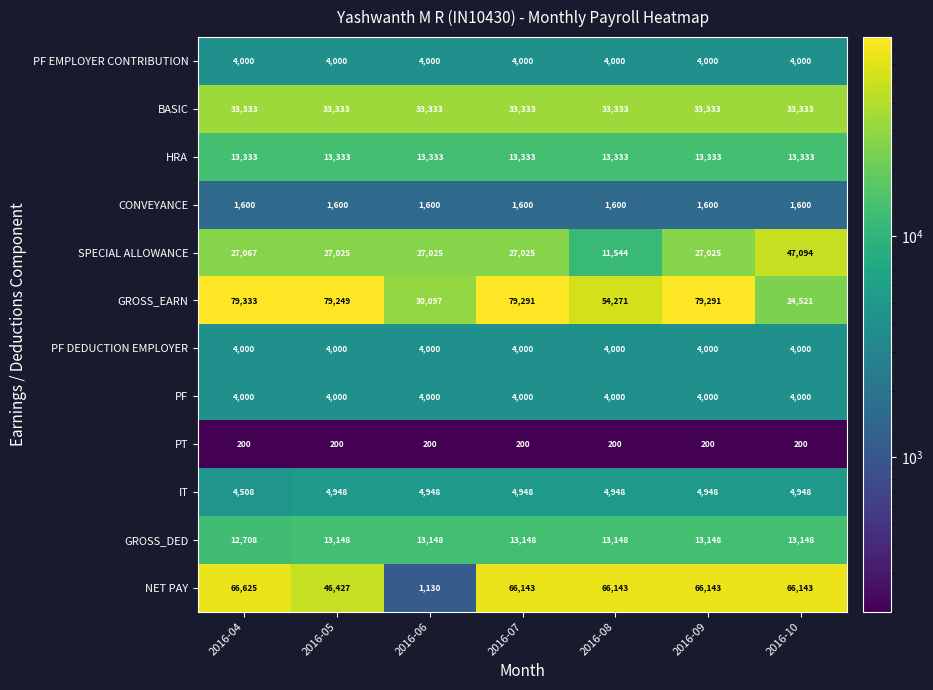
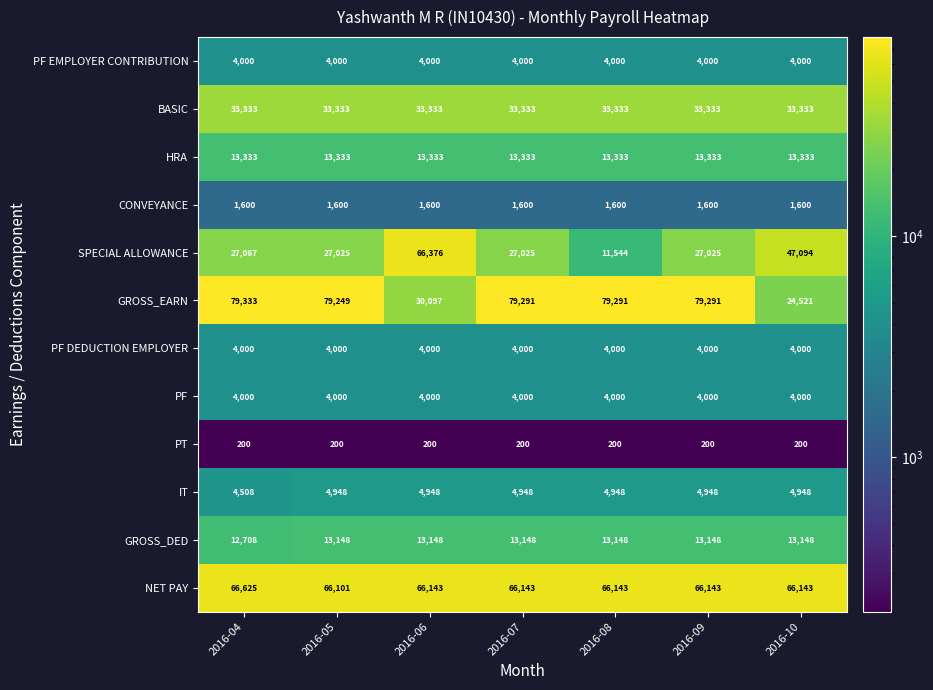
  {
    "PF EMPLOYER CONTRIBUTION": {
      "2016-04": "4,000",
      "2016-05": "4,000",
      "2016-06": "4,000",
      "2016-07": "4,000",
      "2016-08": "4,000",
      "2016-09": "4,000",
      "2016-10": "4,000"
    },
    "BASIC": {
      "2016-04": "33,333",
      "2016-05": "33,333",
      "2016-06": "33,333",
      "2016-07": "33,333",
      "2016-08": "33,333",
      "2016-09": "33,333",
      "2016-10": "33,333"
    },
    "HRA": {
      "2016-04": "13,333",
      "2016-05": "13,333",
      "2016-06": "13,333",
      "2016-07": "13,333",
      "2016-08": "13,333",
      "2016-09": "13,333",
      "2016-10": "13,333"
    },
    "CONVEYANCE": {
      "2016-04": "1,600",
      "2016-05": "1,600",
      "2016-06": "1,600",
      "2016-07": "1,600",
      "2016-08": "1,600",
      "2016-09": "1,600",
      "2016-10": "1,600"
    },
    "SPECIAL ALLOWANCE": {
      "2016-04": "27,067",
      "2016-05": "27,025",
-     "2016-06": "27,025",
+     "2016-06": "66,376",
      "2016-07": "27,025",
      "2016-08": "11,544",
      "2016-09": "27,025",
      "2016-10": "47,094"
    },
    "GROSS_EARN": {
      "2016-04": "79,333",
      "2016-05": "79,249",
      "2016-06": "30,097",
      "2016-07": "79,291",
-     "2016-08": "54,271",
+     "2016-08": "79,291",
      "2016-09": "79,291",
      "2016-10": "24,521"
    },
    "PF DEDUCTION EMPLOYER": {
      "2016-04": "4,000",
      "2016-05": "4,000",
      "2016-06": "4,000",
      "2016-07": "4,000",
      "2016-08": "4,000",
      "2016-09": "4,000",
      "2016-10": "4,000"
    },
    "PF": {
      "2016-04": "4,000",
      "2016-05": "4,000",
      "2016-06": "4,000",
      "2016-07": "4,000",
      "2016-08": "4,000",
      "2016-09": "4,000",
      "2016-10": "4,000"
    },
    "PT": {
      "2016-04": "200",
      "2016-05": "200",
      "2016-06": "200",
      "2016-07": "200",
      "2016-08": "200",
      "2016-09": "200",
      "2016-10": "200"
    },
    "IT": {
      "2016-04": "4,508",
      "2016-05": "4,948",
      "2016-06": "4,948",
      "2016-07": "4,948",
      "2016-08": "4,948",
      "2016-09": "4,948",
      "2016-10": "4,948"
    },
    "GROSS_DED": {
      "2016-04": "12,708",
      "2016-05": "13,148",
      "2016-06": "13,148",
      "2016-07": "13,148",
      "2016-08": "13,148",
      "2016-09": "13,148",
      "2016-10": "13,148"
    },
    "NET PAY": {
      "2016-04": "66,625",
-     "2016-05": "46,427",
-     "2016-06": "1,130",
+     "2016-05": "66,101",
+     "2016-06": "66,143",
      "2016-07": "66,143",
      "2016-08": "66,143",
      "2016-09": "66,143",
      "2016-10": "66,143"
    }
  }
